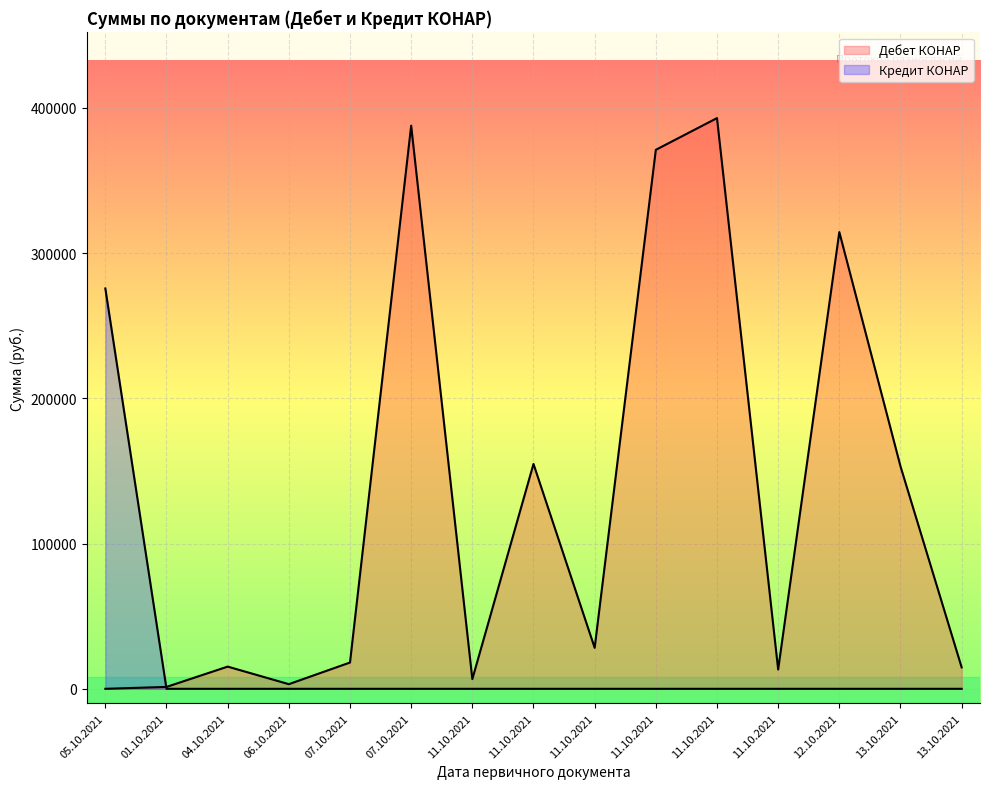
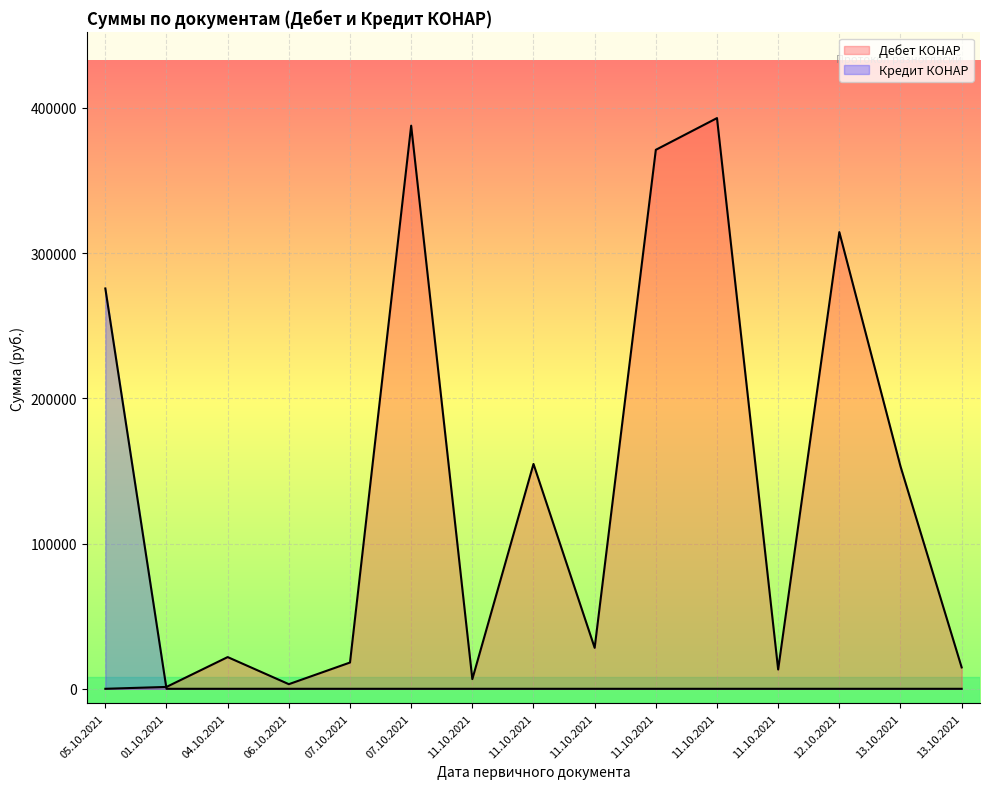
  {
    "Дебет КОНАР": {
      "05.10.2021": 0,
-     "04.10.2021": 15000,
+     "04.10.2021": 22000,
      "06.10.2021": 3000,
      "12.10.2021": 315000
    },
    "Кредит КОНАР": {
      "05.10.2021": 276000,
      "04.10.2021": 0,
      "06.10.2021": 0,
      "12.10.2021": 0
    }
  }
